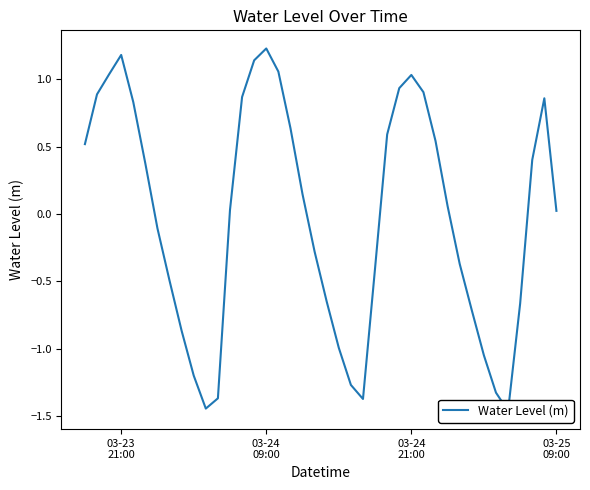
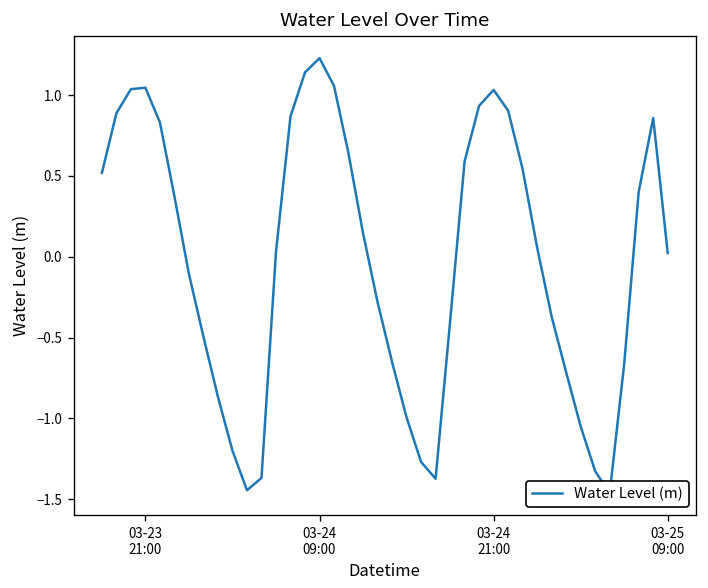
  {
-   "03-23 21:00": 1.18,
+   "03-23 21:00": 1.05,
    "03-24 09:00": 1.23,
    "03-24 21:00": 1.03,
    "03-25 09:00": 0.02
  }
